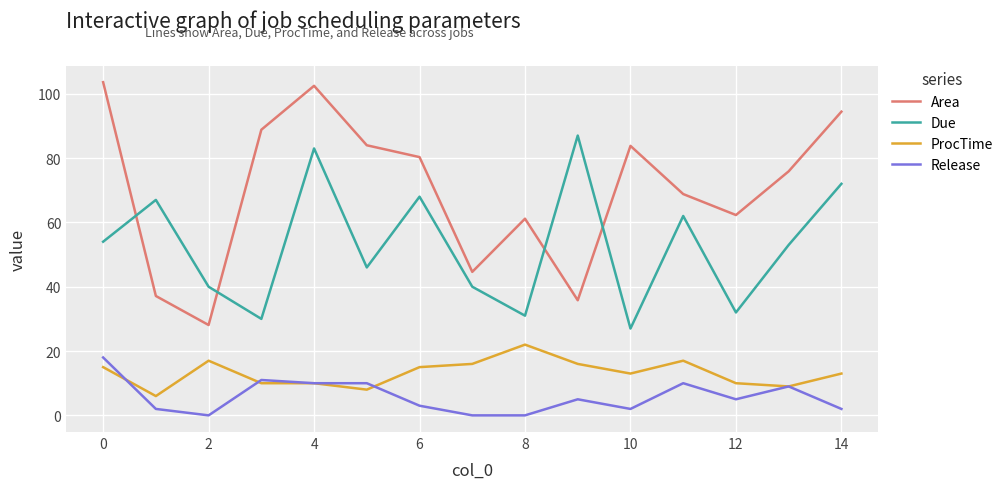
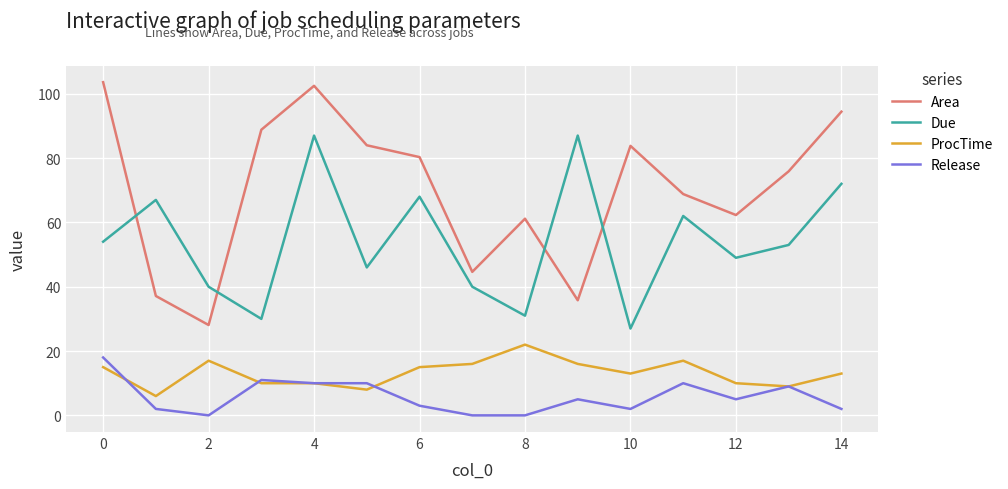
  {
    "Area": {
      "0": 104,
      "2": 28,
      "4": 102,
      "6": 80,
      "8": 61,
      "10": 84,
      "12": 62,
      "14": 94
    },
    "Due": {
      "0": 54,
      "2": 40,
-     "4": 83,
+     "4": 87,
      "6": 68,
      "8": 31,
      "10": 27,
-     "12": 32,
+     "12": 49,
      "14": 72
    },
    "ProcTime": {
      "0": 15,
      "2": 17,
      "6": 15,
      "8": 22,
      "10": 13,
      "12": 10,
      "14": 13
    },
    "Release": {
      "0": 18,
      "2": 0,
      "6": 3,
      "8": 0,
      "10": 2,
      "12": 5,
      "14": 2
    }
  }
